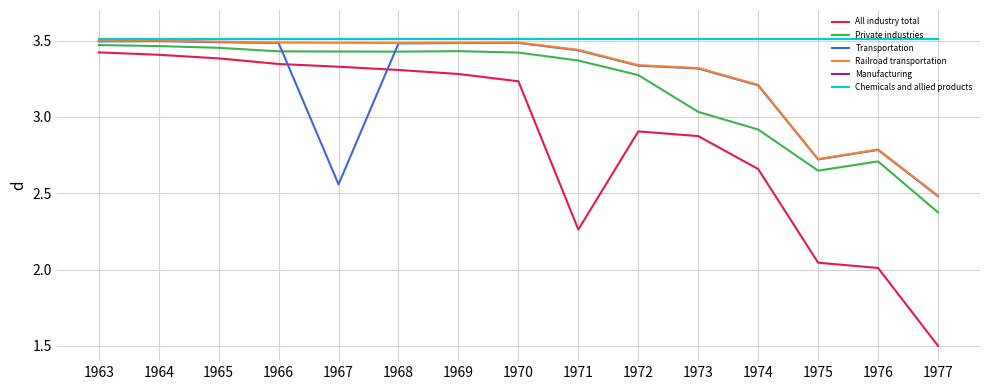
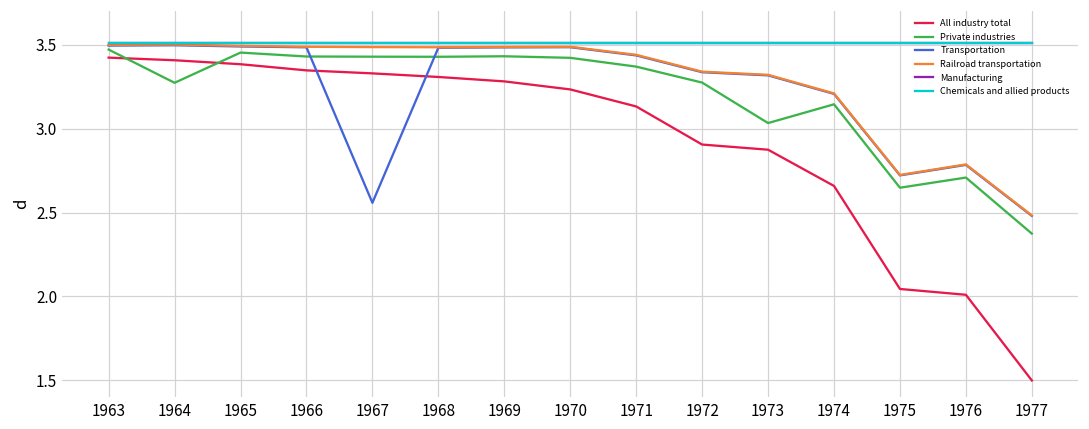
  {
    "All industry total": {
      "1963": 3.42,
      "1964": 3.41,
      "1965": 3.38,
      "1966": 3.35,
      "1967": 3.33,
      "1968": 3.31,
      "1969": 3.28,
      "1970": 3.23,
-     "1971": 2.26,
+     "1971": 3.13,
      "1972": 2.90,
      "1973": 2.87,
      "1974": 2.66,
      "1975": 2.04,
      "1976": 2.01,
      "1977": 1.50
    },
    "Private industries": {
      "1963": 3.47,
-     "1964": 3.46,
+     "1964": 3.27,
      "1965": 3.45,
      "1966": 3.43,
      "1967": 3.43,
      "1968": 3.43,
      "1969": 3.43,
      "1970": 3.42,
      "1971": 3.37,
      "1972": 3.27,
      "1973": 3.03,
-     "1974": 2.92,
+     "1974": 3.14,
      "1975": 2.65,
      "1976": 2.71,
      "1977": 2.37
    },
    "Transportation": {
      "1967": 2.56
    },
    "Railroad transportation": {
      "1967": 3.48
    },
    "Chemicals and allied products": {
      "1965": 3.51,
      "1966": 3.51,
      "1967": 3.51,
      "1968": 3.51,
      "1969": 3.51,
      "1970": 3.51,
      "1971": 3.51,
      "1972": 3.51,
      "1973": 3.51,
      "1974": 3.51,
      "1975": 3.51,
      "1976": 3.51,
      "1977": 3.51
    }
  }
